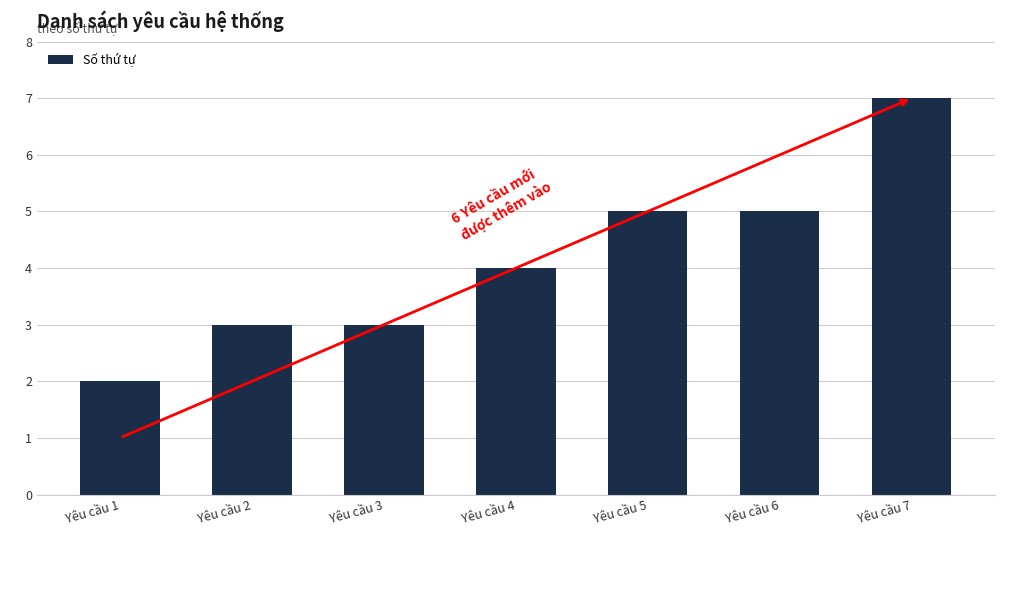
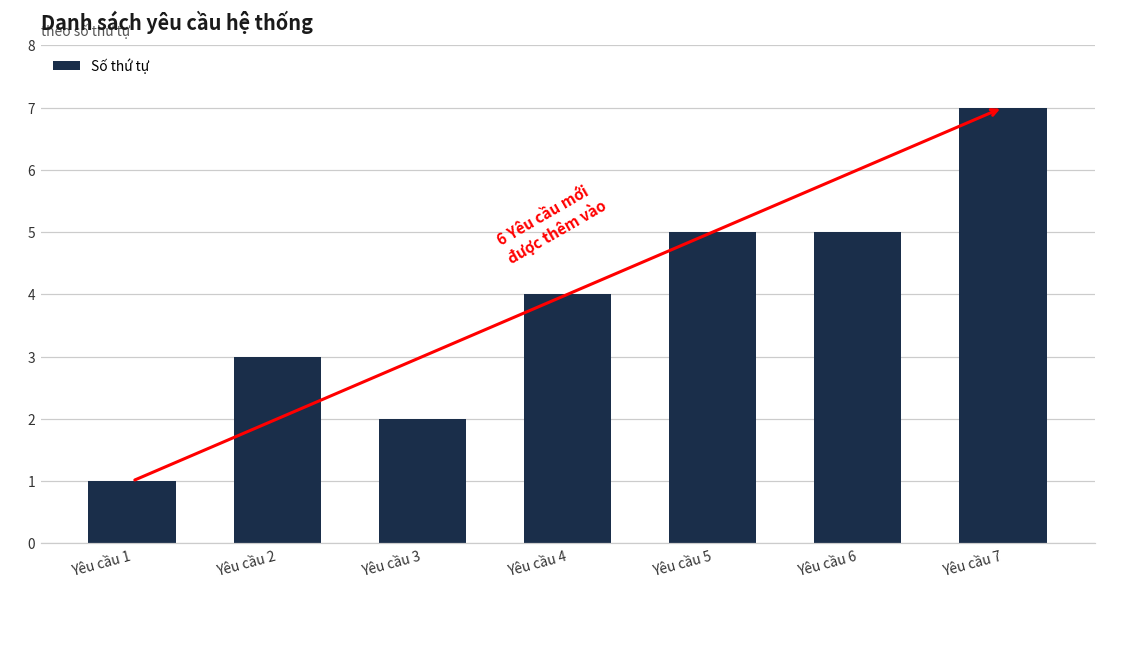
  {
-   "Yêu cầu 1": 2,
+   "Yêu cầu 1": 1,
    "Yêu cầu 2": 3,
-   "Yêu cầu 3": 3,
+   "Yêu cầu 3": 2,
    "Yêu cầu 4": 4,
    "Yêu cầu 5": 5,
    "Yêu cầu 6": 5,
    "Yêu cầu 7": 7
  }
